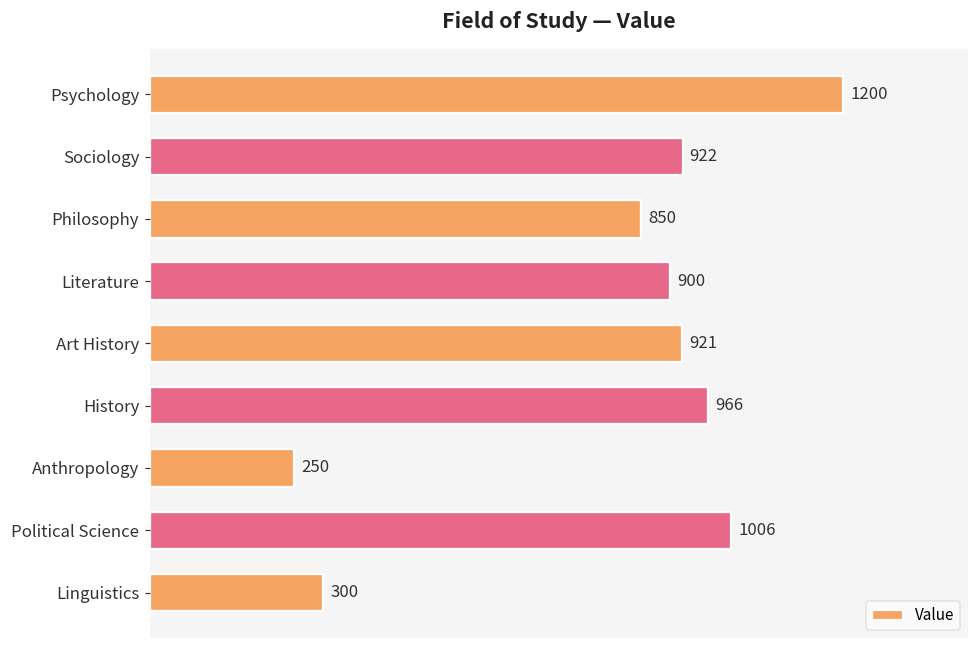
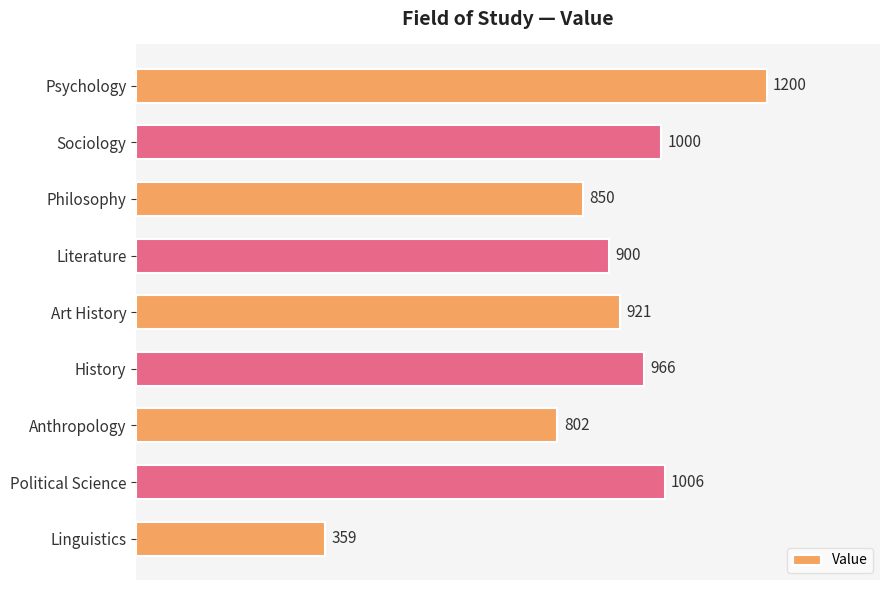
  {
    "Psychology": 1200,
-   "Sociology": 922,
+   "Sociology": 1000,
    "Philosophy": 850,
    "Literature": 900,
    "Art History": 921,
    "History": 966,
-   "Anthropology": 250,
+   "Anthropology": 802,
    "Political Science": 1006,
-   "Linguistics": 300
+   "Linguistics": 359
  }
